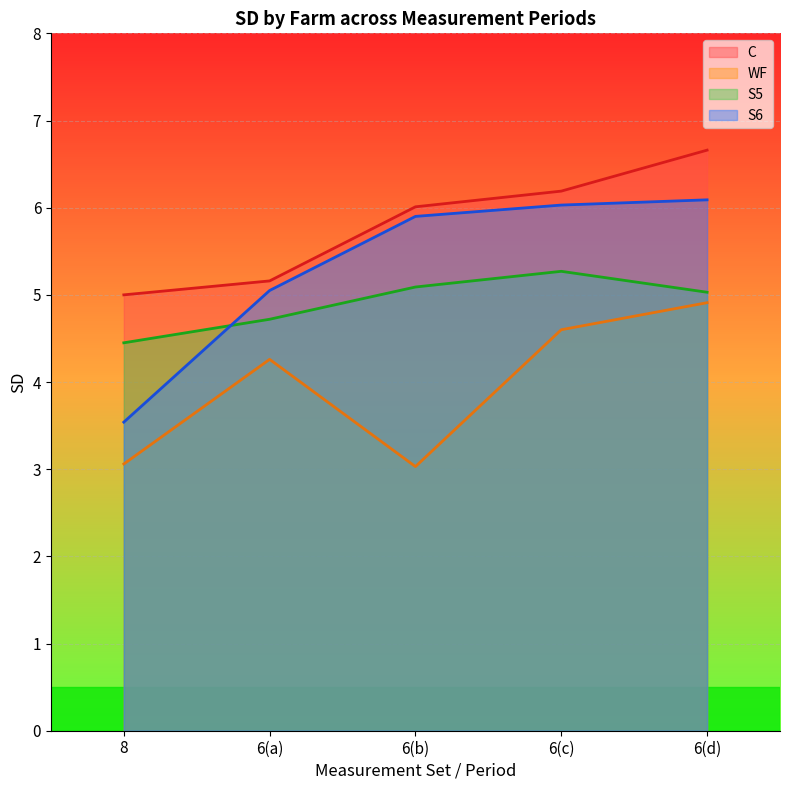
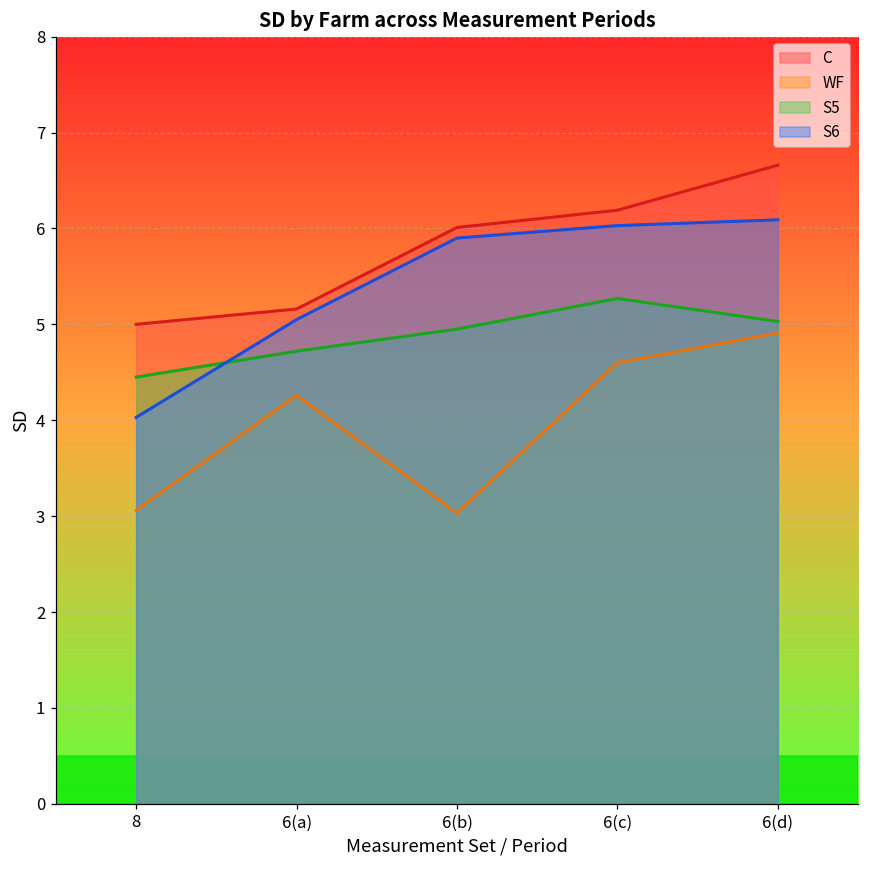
  {
    "C": {
      "8": 5.0,
      "6(a)": 5.2,
      "6(b)": 6.0,
      "6(c)": 6.2,
      "6(d)": 6.7
    },
    "WF": {
      "8": 3.1,
      "6(a)": 4.3,
      "6(b)": 3.0,
      "6(c)": 4.6,
      "6(d)": 4.9
    },
    "S5": {
      "8": 4.5,
      "6(a)": 4.7,
-     "6(b)": 5.1,
+     "6(b)": 5.0,
      "6(c)": 5.3,
      "6(d)": 5.0
    },
    "S6": {
-     "8": 3.5,
+     "8": 4.0,
      "6(a)": 5.1,
      "6(b)": 5.9,
      "6(c)": 6.0,
      "6(d)": 6.1
    }
  }
